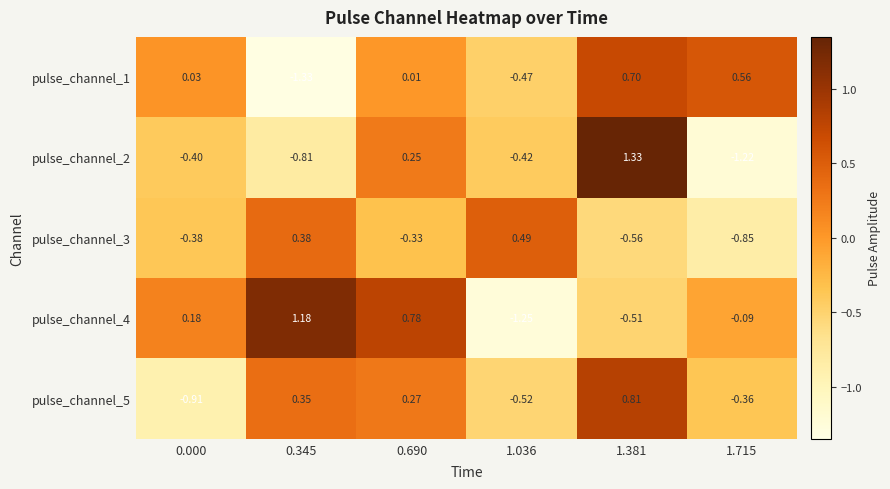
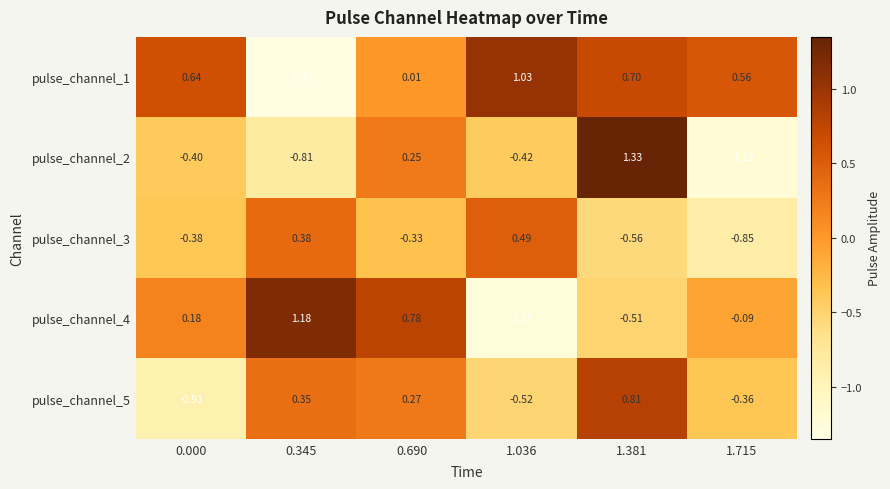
  {
    "pulse_channel_1": {
-     "0.000": 0.03,
+     "0.000": 0.64,
      "0.690": 0.01,
-     "1.036": -0.47,
+     "1.036": 1.03,
      "1.381": 0.70,
      "1.715": 0.56
    },
    "pulse_channel_2": {
      "0.000": -0.40,
      "0.345": -0.81,
      "0.690": 0.25,
      "1.036": -0.42,
      "1.381": 1.33
    },
    "pulse_channel_3": {
      "0.000": -0.38,
      "0.345": 0.38,
      "0.690": -0.33,
      "1.036": 0.49,
      "1.381": -0.56,
      "1.715": -0.85
    },
    "pulse_channel_4": {
      "0.000": 0.18,
      "0.345": 1.18,
      "0.690": 0.78,
      "1.381": -0.51,
      "1.715": -0.09
    },
    "pulse_channel_5": {
      "0.000": -0.91,
      "0.345": 0.35,
      "0.690": 0.27,
      "1.036": -0.52,
      "1.381": 0.81,
      "1.715": -0.36
    }
  }
